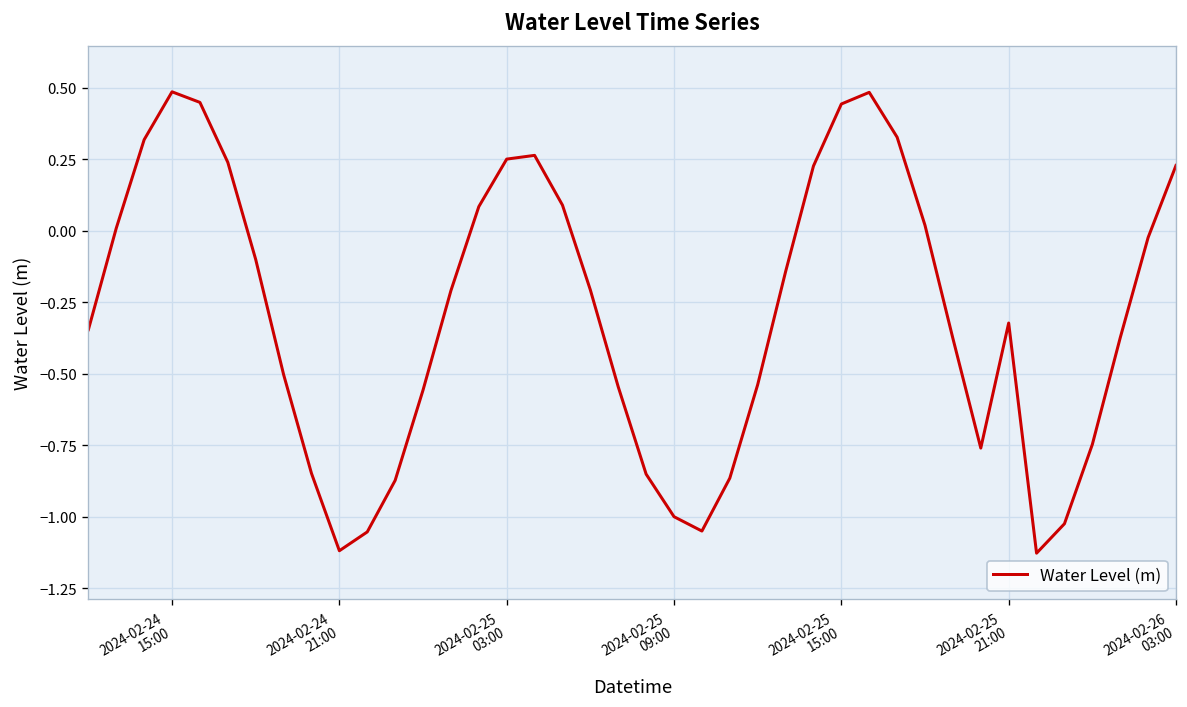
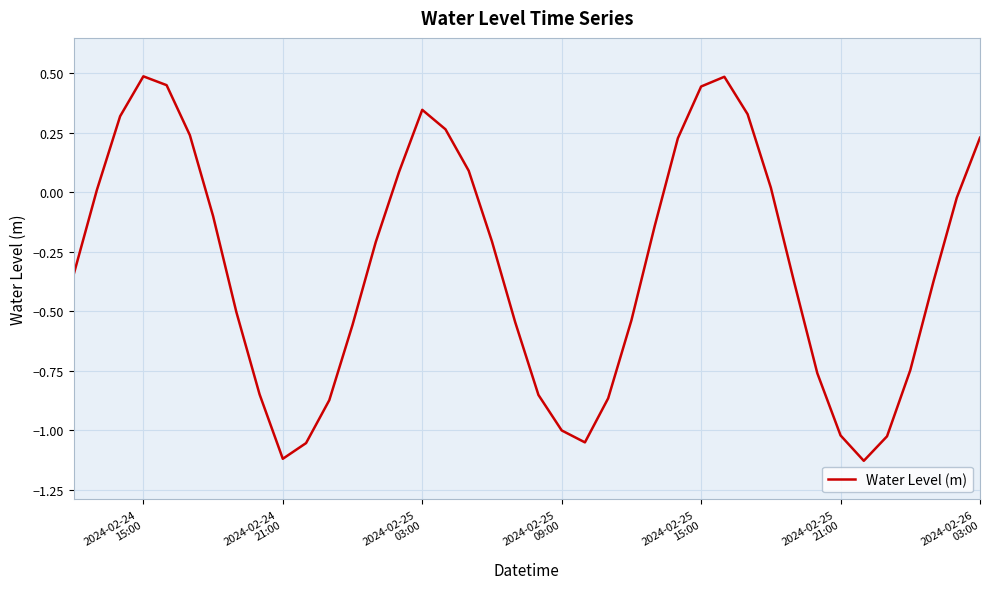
  {
    "2024-02-24 15:00": 0.49,
    "2024-02-24 21:00": -1.12,
-   "2024-02-25 03:00": 0.25,
+   "2024-02-25 03:00": 0.35,
    "2024-02-25 09:00": -1.00,
    "2024-02-25 15:00": 0.44,
-   "2024-02-25 21:00": -0.32,
+   "2024-02-25 21:00": -1.02,
    "2024-02-26 03:00": 0.23
  }
